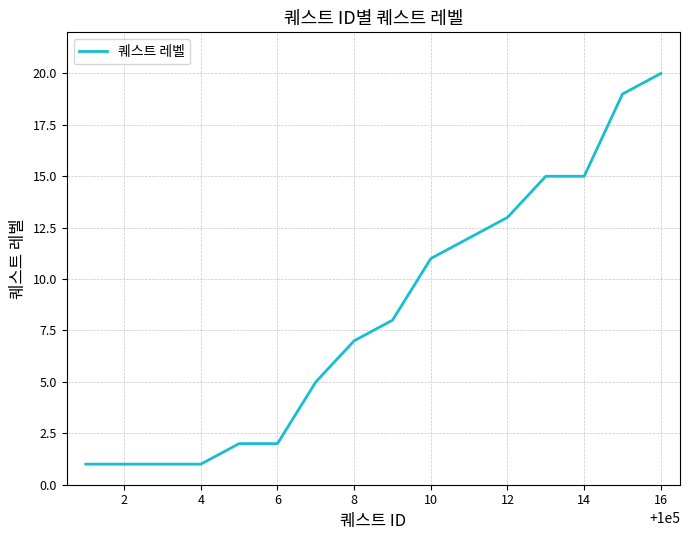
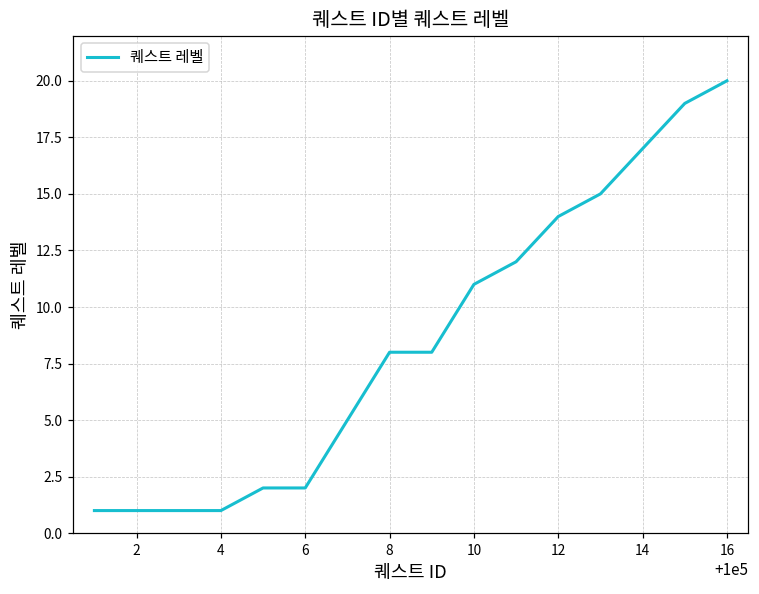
  {
    "2": 1,
    "4": 1,
    "6": 2,
-   "8": 7,
+   "8": 8,
    "10": 11,
-   "12": 13,
-   "14": 15,
+   "12": 14,
+   "14": 17,
    "16": 20
  }
